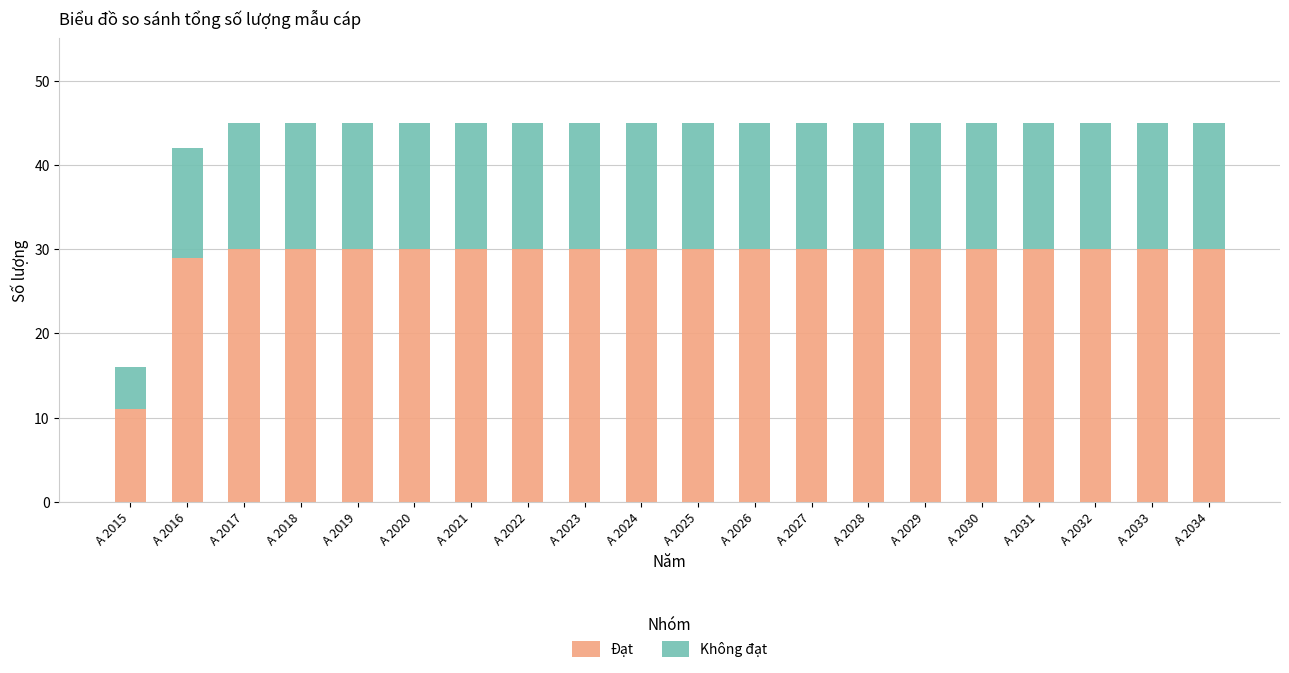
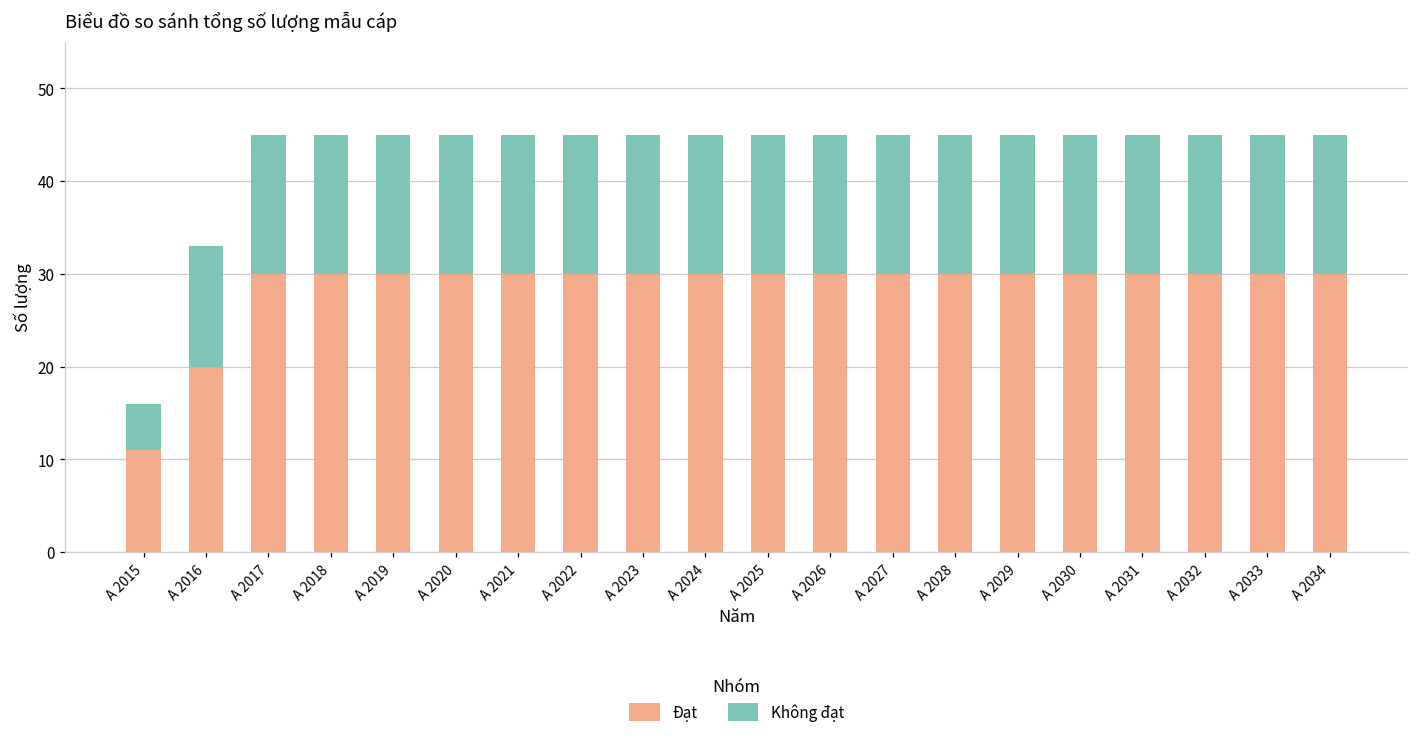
  {
    "Đạt": {
      "A 2015": 11,
-     "A 2016": 29,
+     "A 2016": 20,
      "A 2017": 30,
      "A 2018": 30,
      "A 2019": 30,
      "A 2020": 30,
      "A 2021": 30,
      "A 2022": 30,
      "A 2023": 30,
      "A 2024": 30,
      "A 2025": 30,
      "A 2026": 30,
      "A 2027": 30,
      "A 2028": 30,
      "A 2029": 30,
      "A 2030": 30,
      "A 2031": 30,
      "A 2032": 30,
      "A 2033": 30,
      "A 2034": 30
    },
    "Không đạt": {
      "A 2015": 5,
      "A 2016": 13,
      "A 2017": 15,
      "A 2018": 15,
      "A 2019": 15,
      "A 2020": 15,
      "A 2021": 15,
      "A 2022": 15,
      "A 2023": 15,
      "A 2024": 15,
      "A 2025": 15,
      "A 2026": 15,
      "A 2027": 15,
      "A 2028": 15,
      "A 2029": 15,
      "A 2030": 15,
      "A 2031": 15,
      "A 2032": 15,
      "A 2033": 15,
      "A 2034": 15
    }
  }
